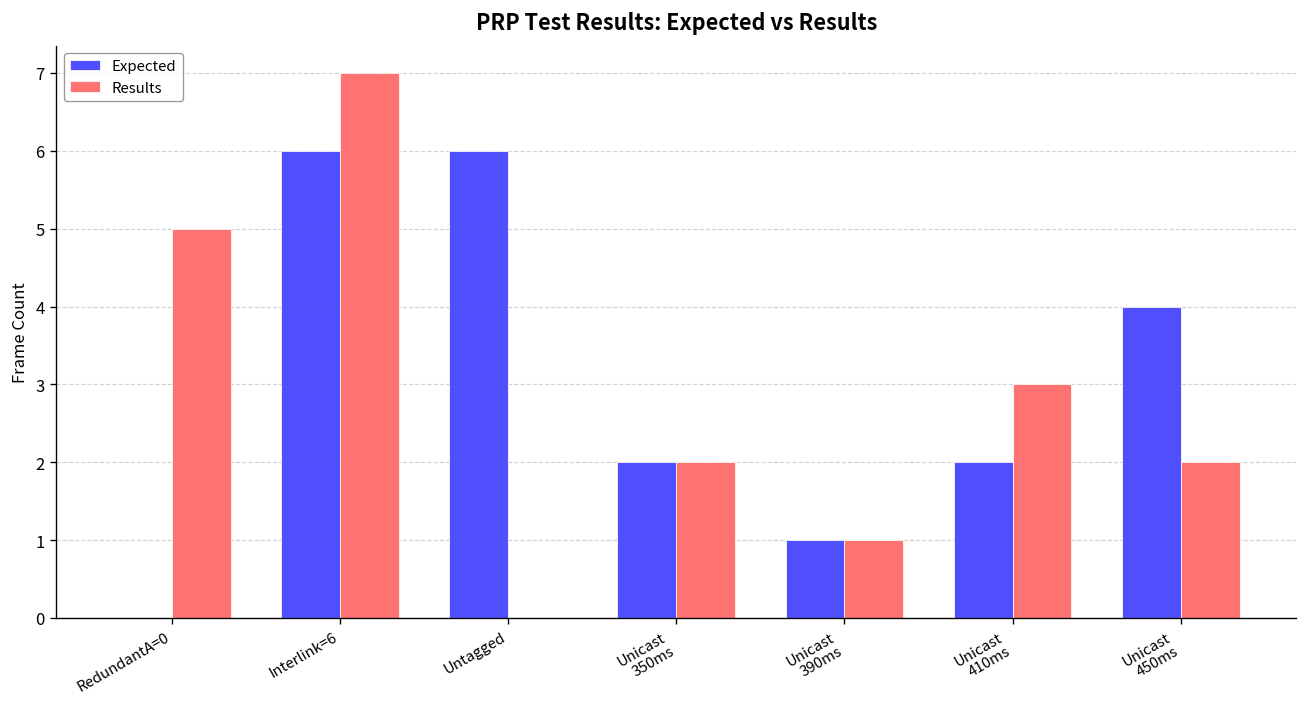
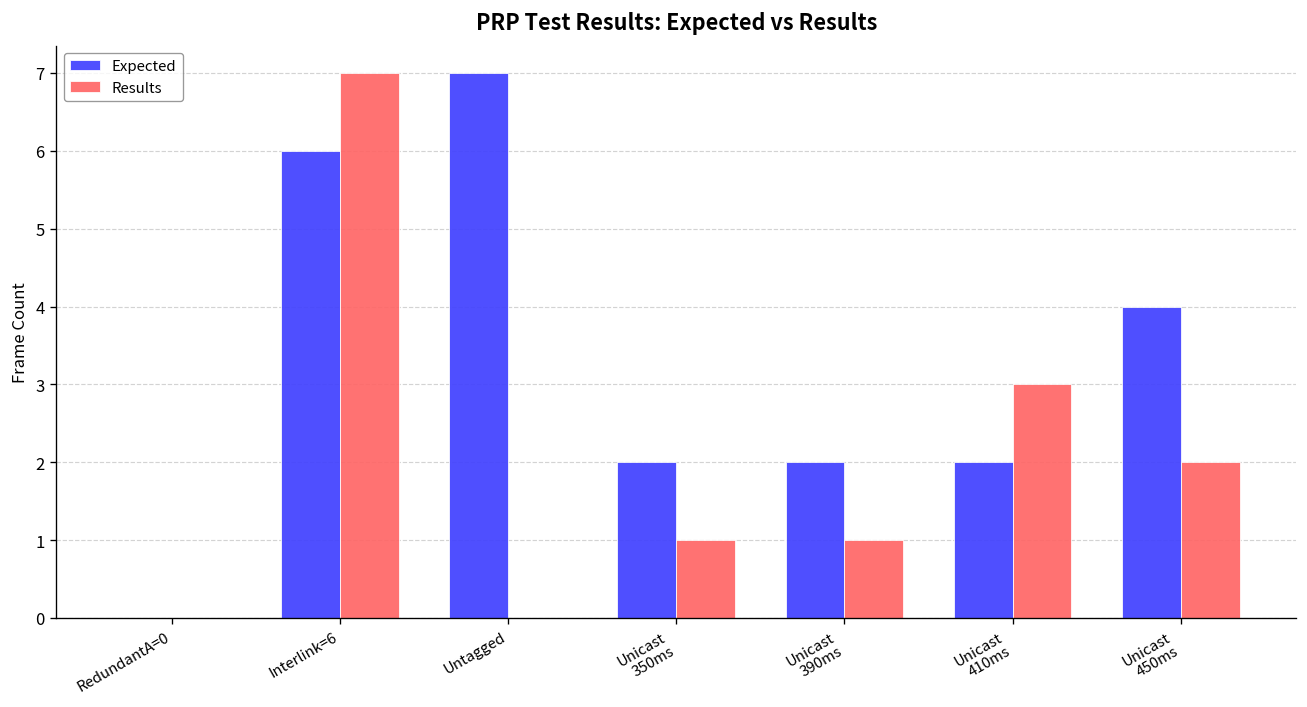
  {
    "Expected": {
      "RedundantA=0": 0,
      "Interlink=6": 6,
-     "Untagged": 6,
+     "Untagged": 7,
      "Unicast 350ms": 2,
-     "Unicast 390ms": 1,
+     "Unicast 390ms": 2,
      "Unicast 410ms": 2,
      "Unicast 450ms": 4
    },
    "Results": {
-     "RedundantA=0": 5,
+     "RedundantA=0": 0,
      "Interlink=6": 7,
      "Untagged": 0,
-     "Unicast 350ms": 2,
+     "Unicast 350ms": 1,
      "Unicast 390ms": 1,
      "Unicast 410ms": 3,
      "Unicast 450ms": 2
    }
  }
